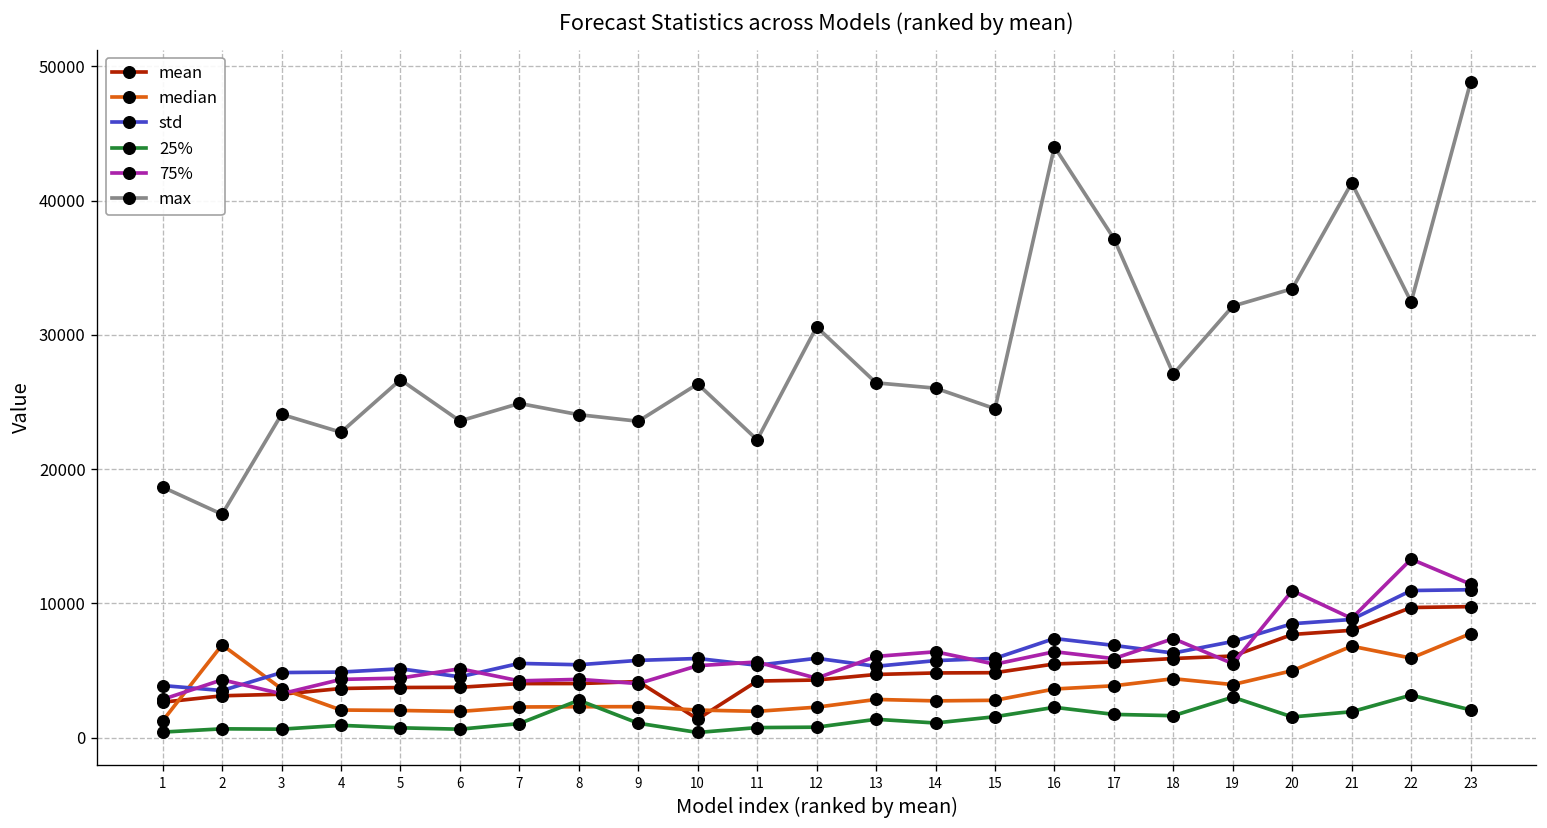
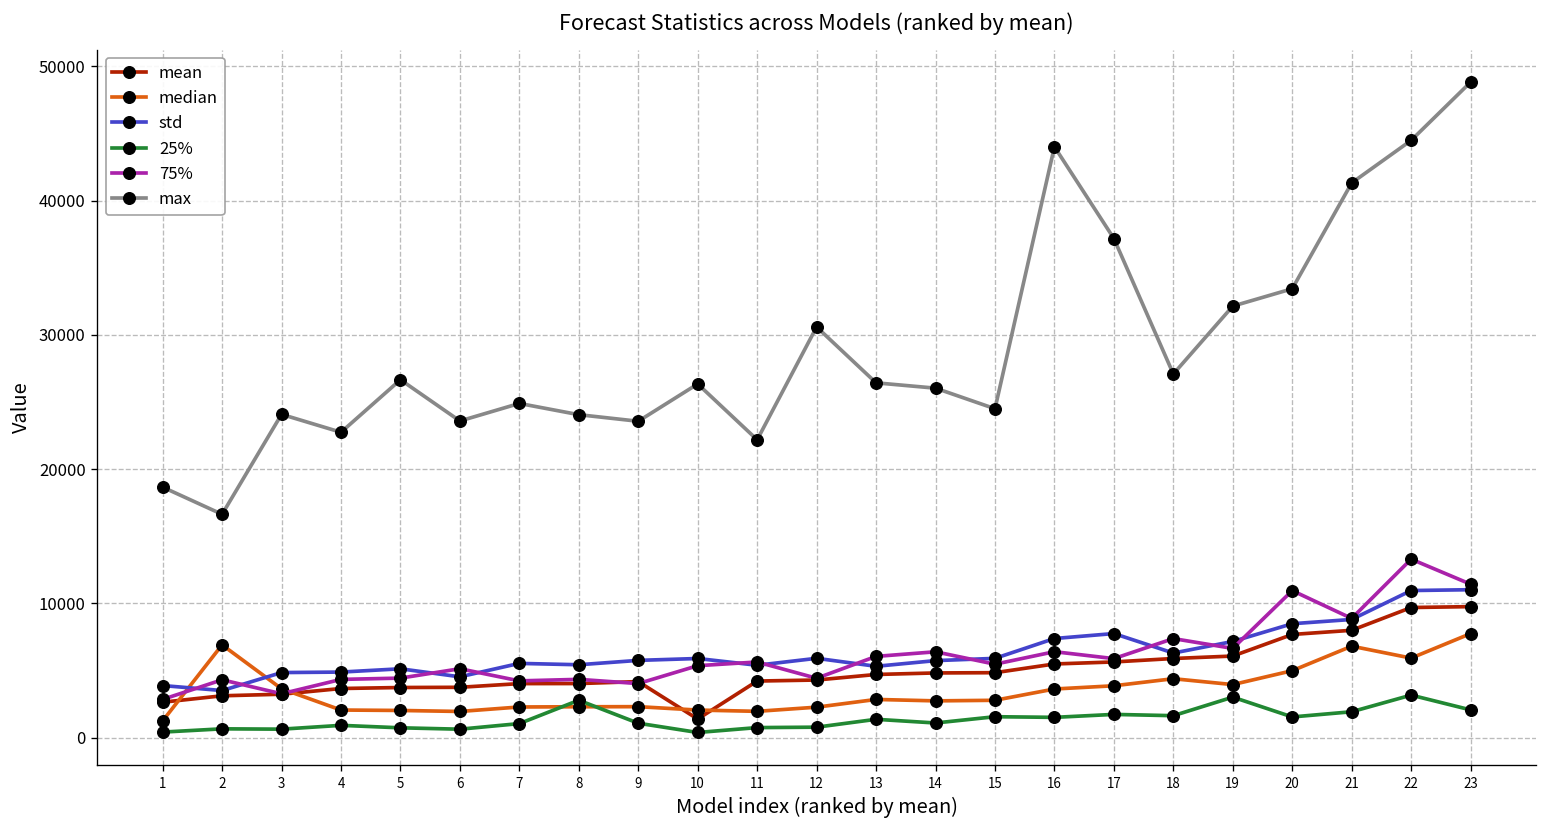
  {
    "mean": {
      "2": 3100,
      "4": 3700,
      "5": 3700,
      "6": 3700,
      "8": 4000,
      "10": 1400,
      "11": 4200,
      "13": 4700,
      "14": 4800,
      "15": 4800,
      "16": 5500,
      "17": 5600,
      "18": 5900,
      "19": 6100,
      "20": 7700,
      "21": 8000,
      "22": 9700,
      "23": 9800
    },
    "median": {
      "1": 1200,
      "2": 6900,
      "3": 3600,
      "4": 2100,
      "5": 2000,
      "6": 1900,
      "7": 2300,
      "8": 2300,
      "9": 2300,
      "10": 2100,
      "11": 2000,
      "12": 2300,
      "13": 2800,
      "14": 2700,
      "15": 2800,
      "16": 3600,
      "17": 3900,
      "18": 4400,
      "19": 3900,
      "20": 5000,
      "21": 6800,
      "22": 5900,
      "23": 7700
    },
    "std": {
      "1": 3900,
      "2": 3500,
      "3": 4800,
      "4": 4900,
      "5": 5100,
      "6": 4500,
      "7": 5500,
      "8": 5400,
      "9": 5800,
      "10": 5900,
      "11": 5400,
      "12": 5900,
      "13": 5300,
      "14": 5700,
      "15": 5900,
      "16": 7400,
-     "17": 6900,
+     "17": 7800,
      "18": 6300,
      "19": 7200,
      "20": 8500,
      "22": 11000,
      "23": 11000
    },
    "25%": {
      "1": 400,
      "2": 700,
      "3": 600,
      "4": 900,
      "5": 700,
      "6": 600,
      "7": 1000,
      "8": 2800,
      "9": 1100,
      "10": 400,
      "11": 700,
      "12": 800,
      "13": 1400,
      "14": 1100,
      "15": 1600,
-     "16": 2300,
+     "16": 1500,
      "17": 1700,
      "18": 1600,
      "19": 3000,
      "20": 1500,
      "21": 1900,
      "22": 3200,
      "23": 2100
    },
    "75%": {
      "2": 4300,
      "4": 4300,
      "5": 4400,
      "6": 5100,
      "8": 4300,
      "10": 5400,
      "11": 5600,
      "13": 6000,
      "14": 6400,
      "15": 5500,
      "16": 6400,
      "17": 5900,
      "18": 7400,
-     "19": 5500,
+     "19": 6600,
      "20": 10900,
      "22": 13300,
      "23": 11400
    },
    "max": {
      "1": 18700,
      "2": 16600,
      "3": 24100,
      "4": 22700,
      "5": 26700,
      "6": 23600,
      "7": 24900,
      "8": 24100,
      "9": 23600,
      "10": 26300,
      "11": 22200,
      "12": 30600,
      "13": 26400,
      "14": 26000,
      "15": 24500,
      "16": 44000,
      "17": 37200,
      "18": 27100,
      "19": 32100,
      "20": 33400,
      "21": 41300,
-     "22": 32500,
+     "22": 44500,
      "23": 48800
    }
  }
